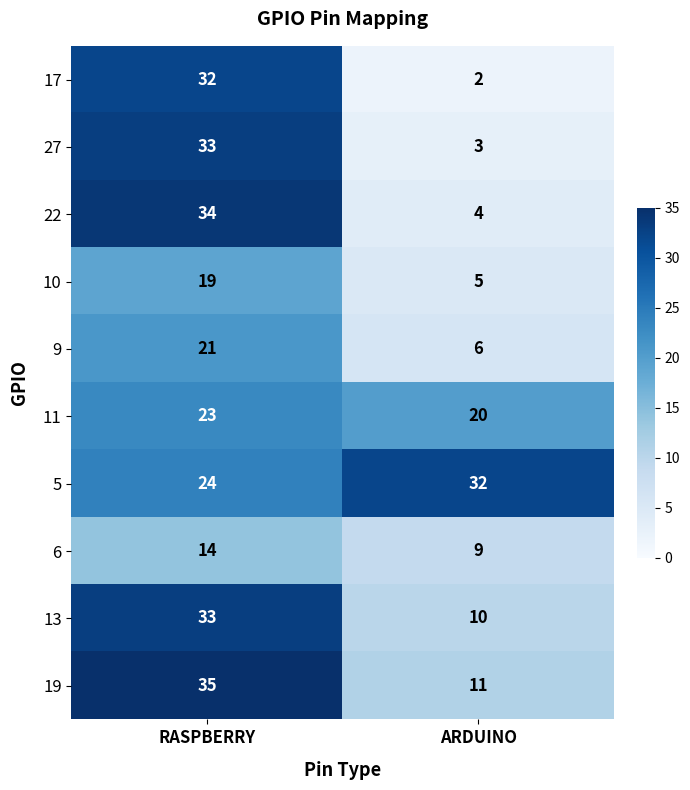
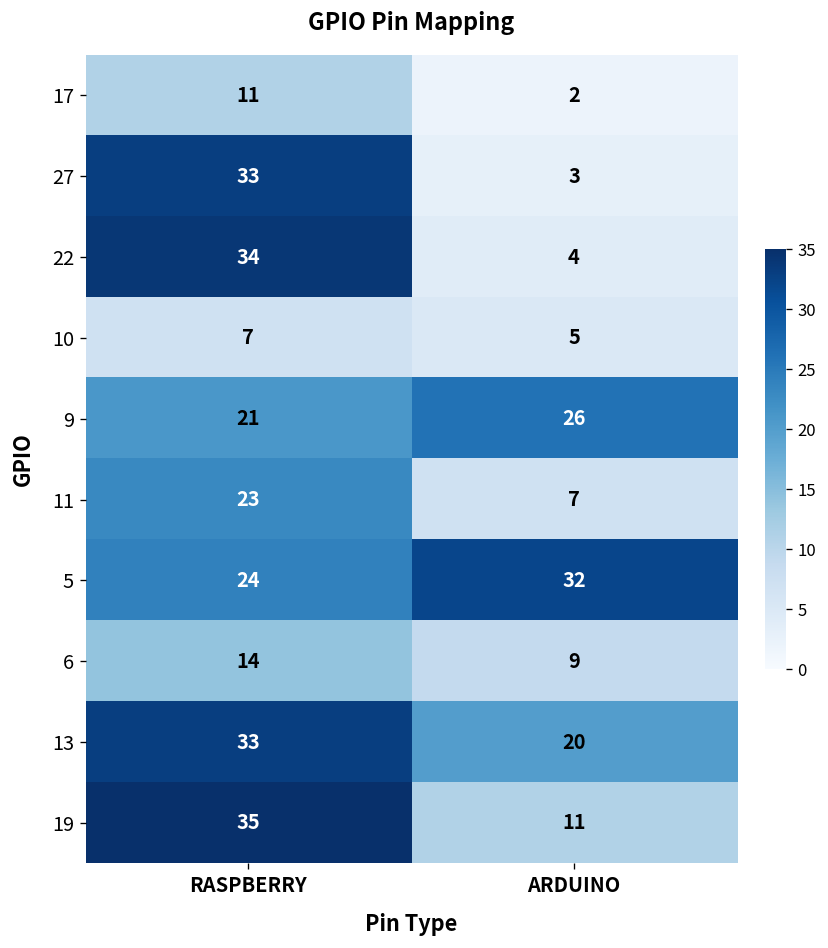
  {
    "17": {
-     "RASPBERRY": 32,
+     "RASPBERRY": 11,
      "ARDUINO": 2
    },
    "27": {
      "RASPBERRY": 33,
      "ARDUINO": 3
    },
    "22": {
      "RASPBERRY": 34,
      "ARDUINO": 4
    },
    "10": {
-     "RASPBERRY": 19,
+     "RASPBERRY": 7,
      "ARDUINO": 5
    },
    "9": {
      "RASPBERRY": 21,
-     "ARDUINO": 6
+     "ARDUINO": 26
    },
    "11": {
      "RASPBERRY": 23,
-     "ARDUINO": 20
+     "ARDUINO": 7
    },
    "5": {
      "RASPBERRY": 24,
      "ARDUINO": 32
    },
    "6": {
      "RASPBERRY": 14,
      "ARDUINO": 9
    },
    "13": {
      "RASPBERRY": 33,
-     "ARDUINO": 10
+     "ARDUINO": 20
    },
    "19": {
      "RASPBERRY": 35,
      "ARDUINO": 11
    }
  }
